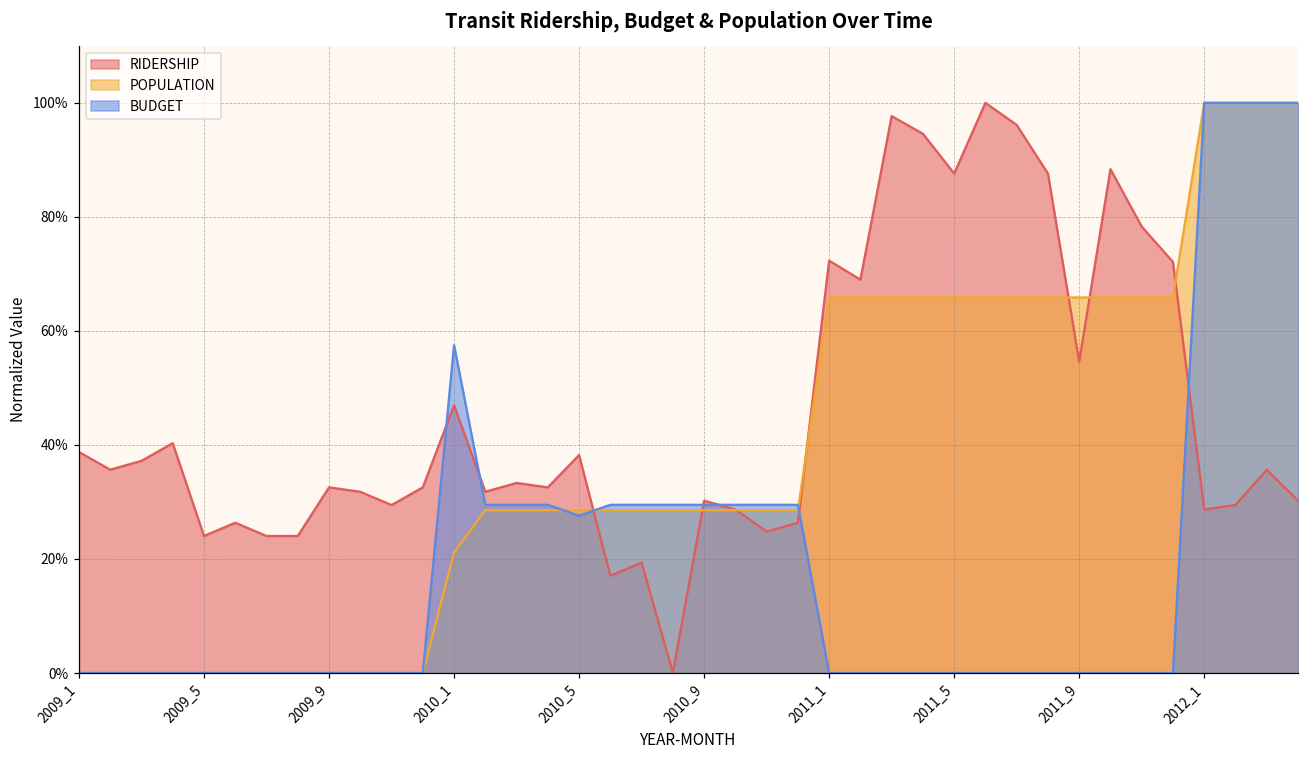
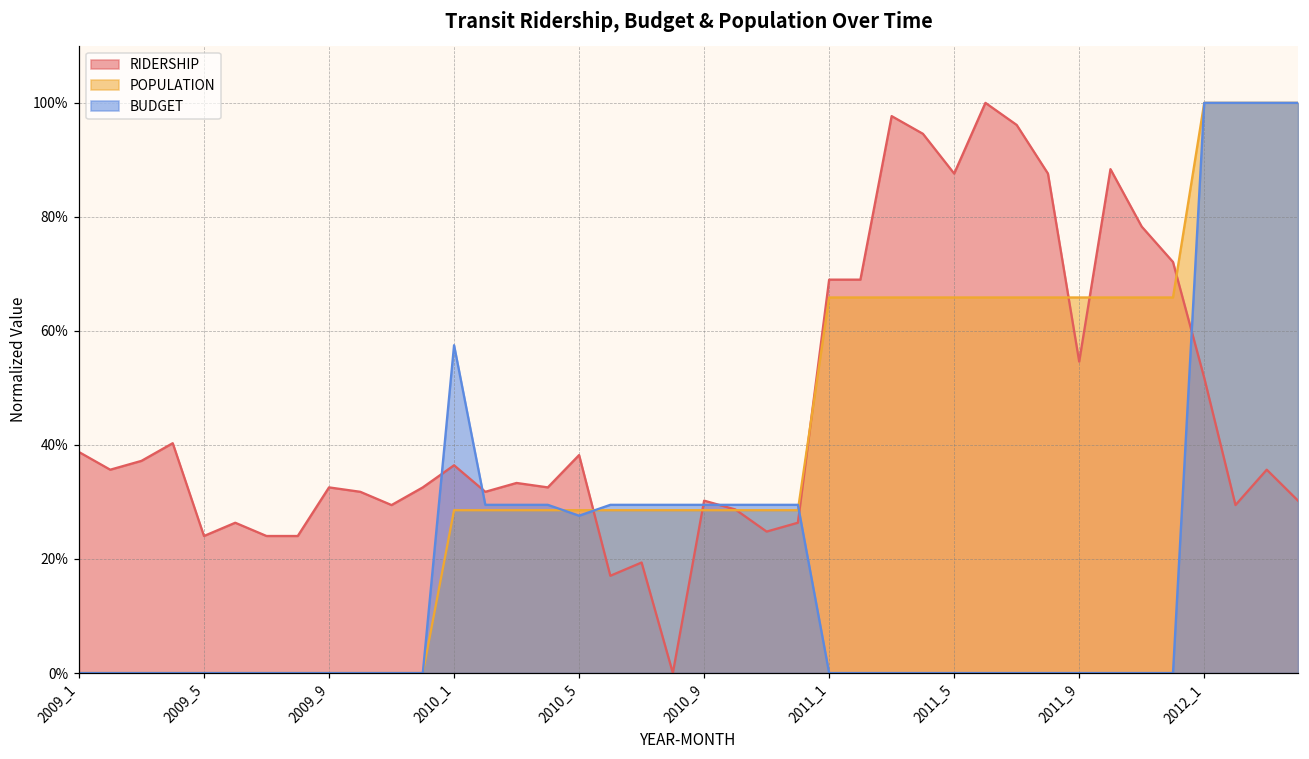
  {
    "RIDERSHIP": {
      "2009_1": "39%",
      "2009_5": "24%",
      "2009_9": "33%",
-     "2010_1": "47%",
+     "2010_1": "36%",
      "2010_5": "38%",
      "2010_9": "30%",
-     "2011_1": "72%",
+     "2011_1": "69%",
      "2011_5": "88%",
      "2011_9": "55%",
-     "2012_1": "29%"
+     "2012_1": "52%"
    },
    "POPULATION": {
-     "2010_1": "21%",
+     "2010_1": "29%",
      "2010_5": "29%",
      "2010_9": "29%",
      "2011_1": "66%",
      "2011_5": "66%",
      "2011_9": "66%"
    },
    "BUDGET": {
      "2010_1": "57%",
      "2010_5": "28%",
      "2010_9": "30%",
      "2011_1": "0%",
      "2011_5": "0%",
      "2011_9": "0%"
    }
  }
